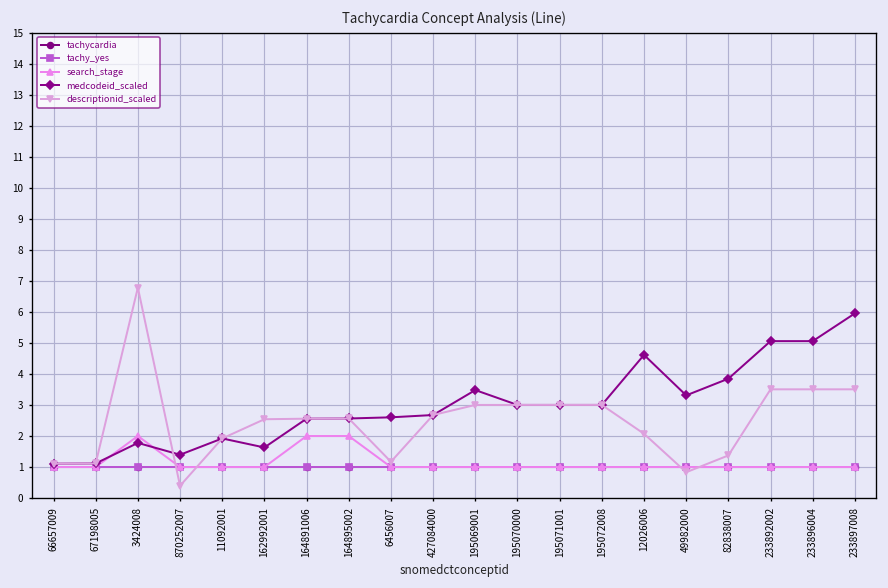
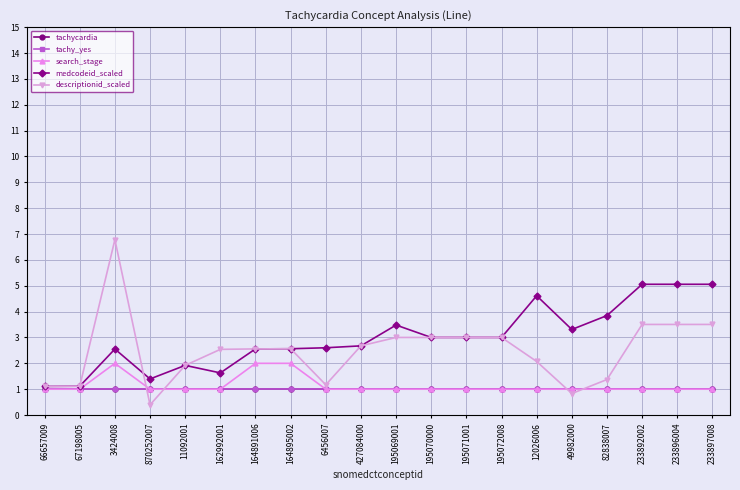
  {
    "tachy_yes": {
      "3424008": 1.0,
      "164891006": 1.0,
      "164895002": 1.0
    },
    "medcodeid_scaled": {
-     "3424008": 1.8,
+     "3424008": 2.6,
      "870252007": 1.4,
      "162992001": 1.6,
      "6456007": 2.6,
      "195069001": 3.5,
      "12026006": 4.6,
      "49982000": 3.3,
      "82838007": 3.8,
      "233892002": 5.1,
      "233896004": 5.1,
-     "233897008": 6.0
+     "233897008": 5.1
    }
  }
